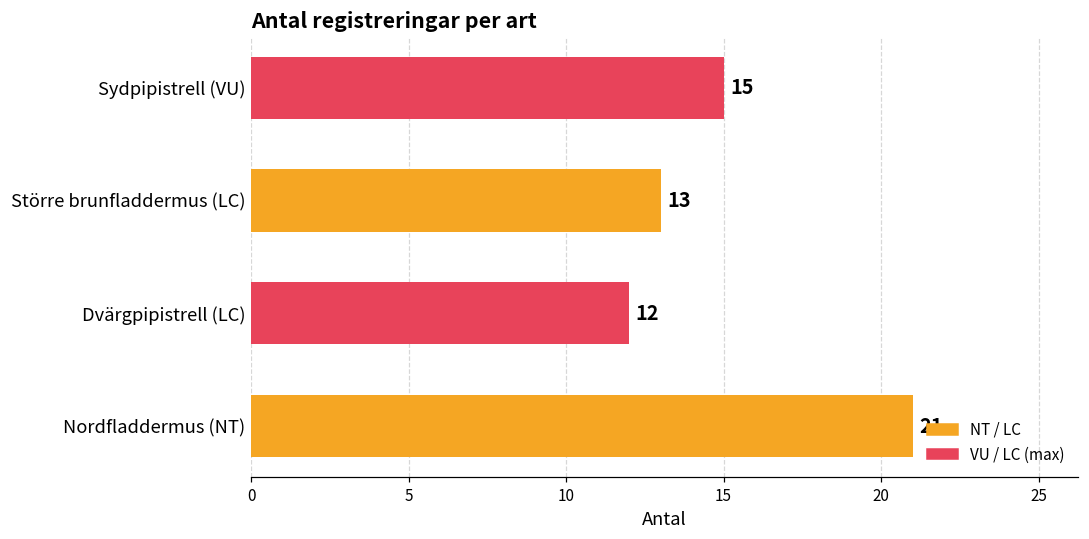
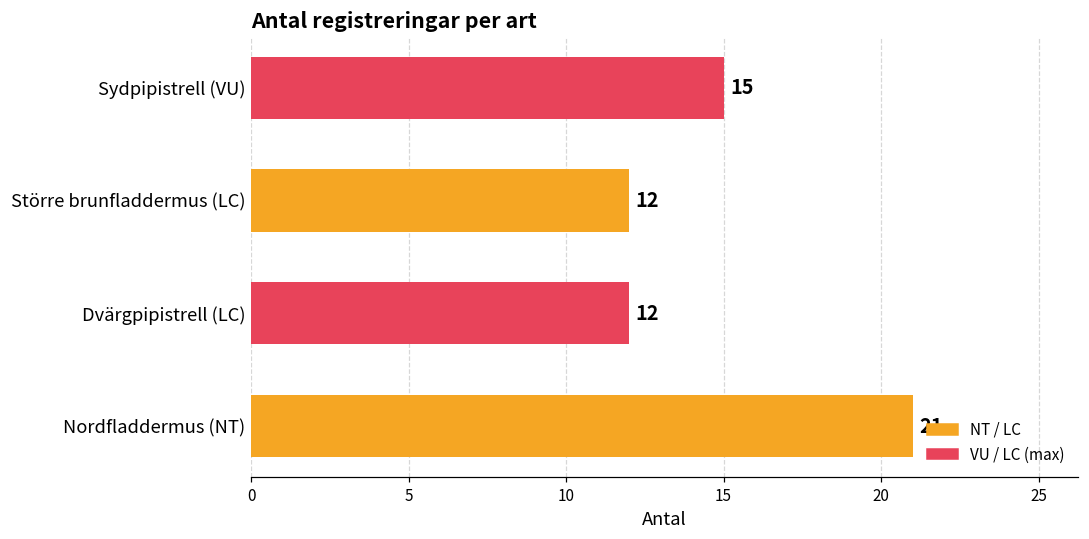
  {
    "Sydpipistrell (VU)": 15,
-   "Större brunfladdermus (LC)": 13,
+   "Större brunfladdermus (LC)": 12,
    "Dvärgpipistrell (LC)": 12,
    "Nordfladdermus (NT)": 21
  }
